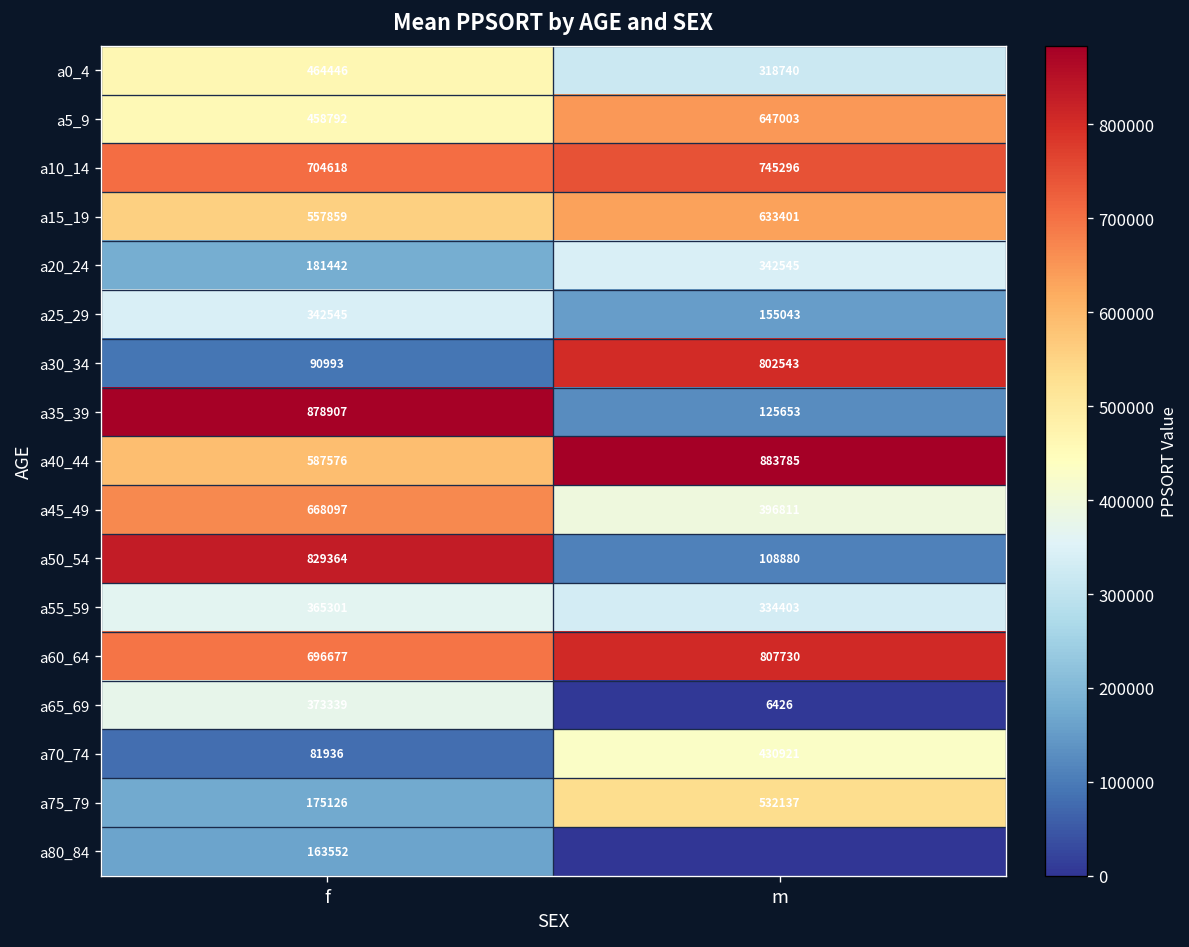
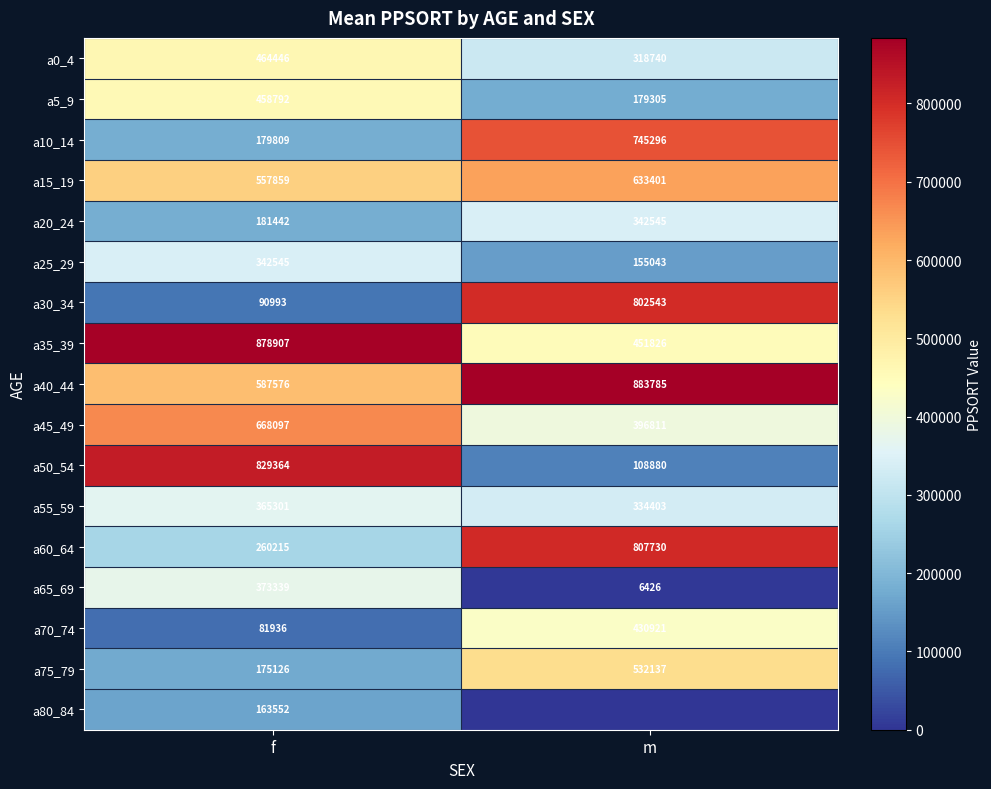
  {
    "a5_9": {
-     "m": 647003
+     "m": 179305
    },
    "a10_14": {
-     "f": 704618
+     "f": 179809
    },
    "a35_39": {
-     "m": 125653
+     "m": 451826
    },
    "a60_64": {
-     "f": 696677
+     "f": 260215
    }
  }
